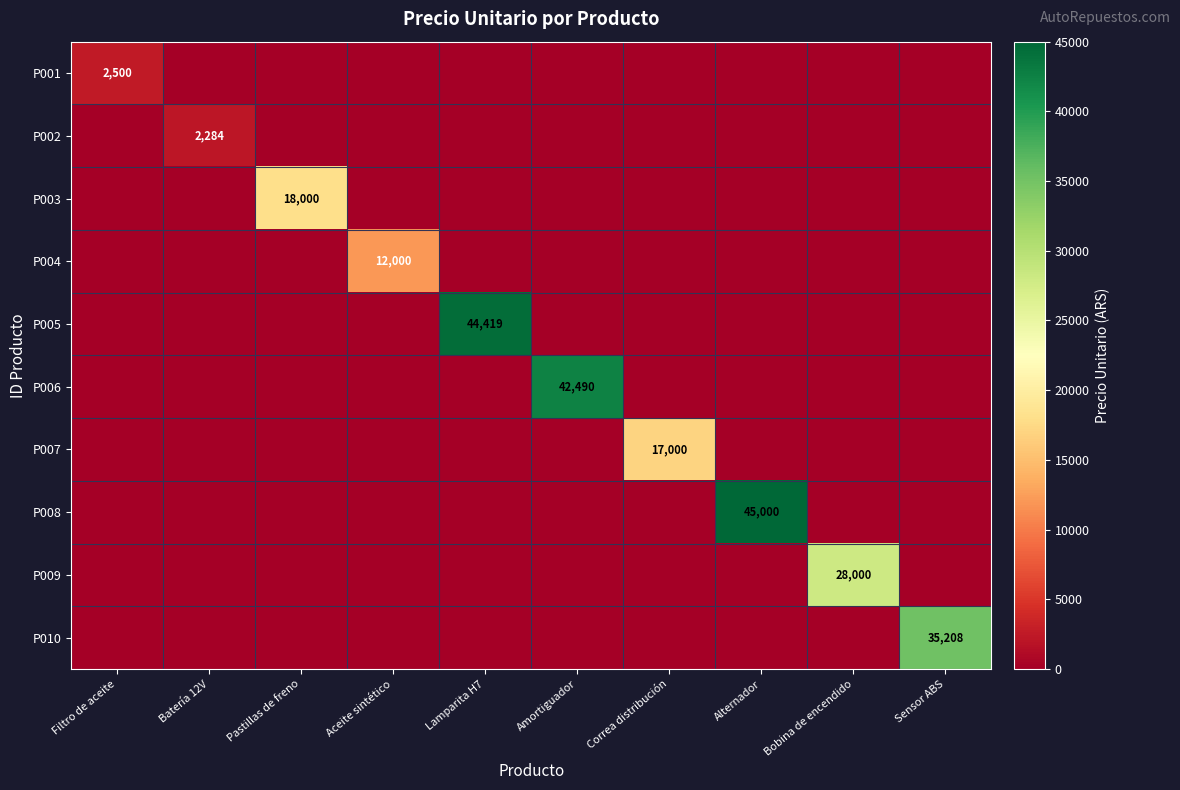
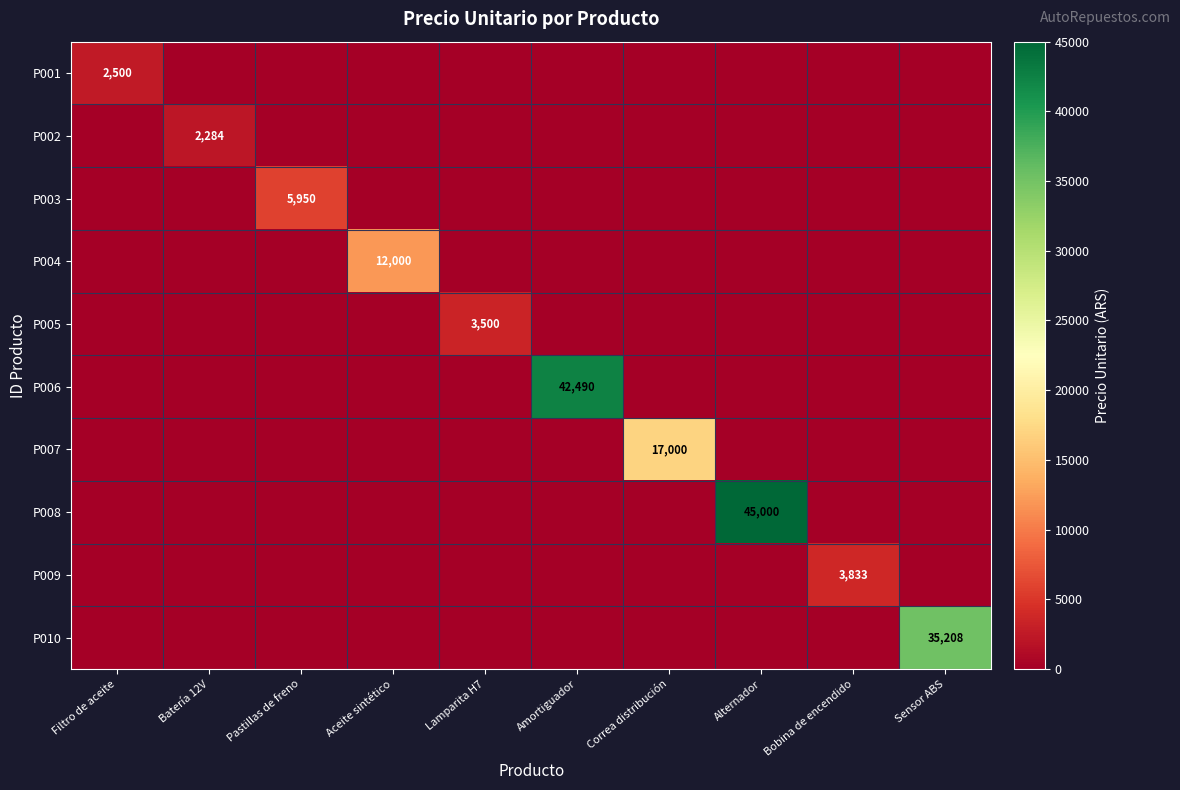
  {
    "P001": {
      "Filtro de aceite": "2,500"
    },
    "P002": {
      "Batería 12V": "2,284"
    },
    "P003": {
-     "Pastillas de freno": "18,000"
+     "Pastillas de freno": "5,950"
    },
    "P004": {
      "Aceite sintético": "12,000"
    },
    "P005": {
-     "Lamparita H7": "44,419"
+     "Lamparita H7": "3,500"
    },
    "P006": {
      "Amortiguador": "42,490"
    },
    "P007": {
      "Correa distribución": "17,000"
    },
    "P008": {
      "Alternador": "45,000"
    },
    "P009": {
-     "Bobina de encendido": "28,000"
+     "Bobina de encendido": "3,833"
    },
    "P010": {
      "Sensor ABS": "35,208"
    }
  }
